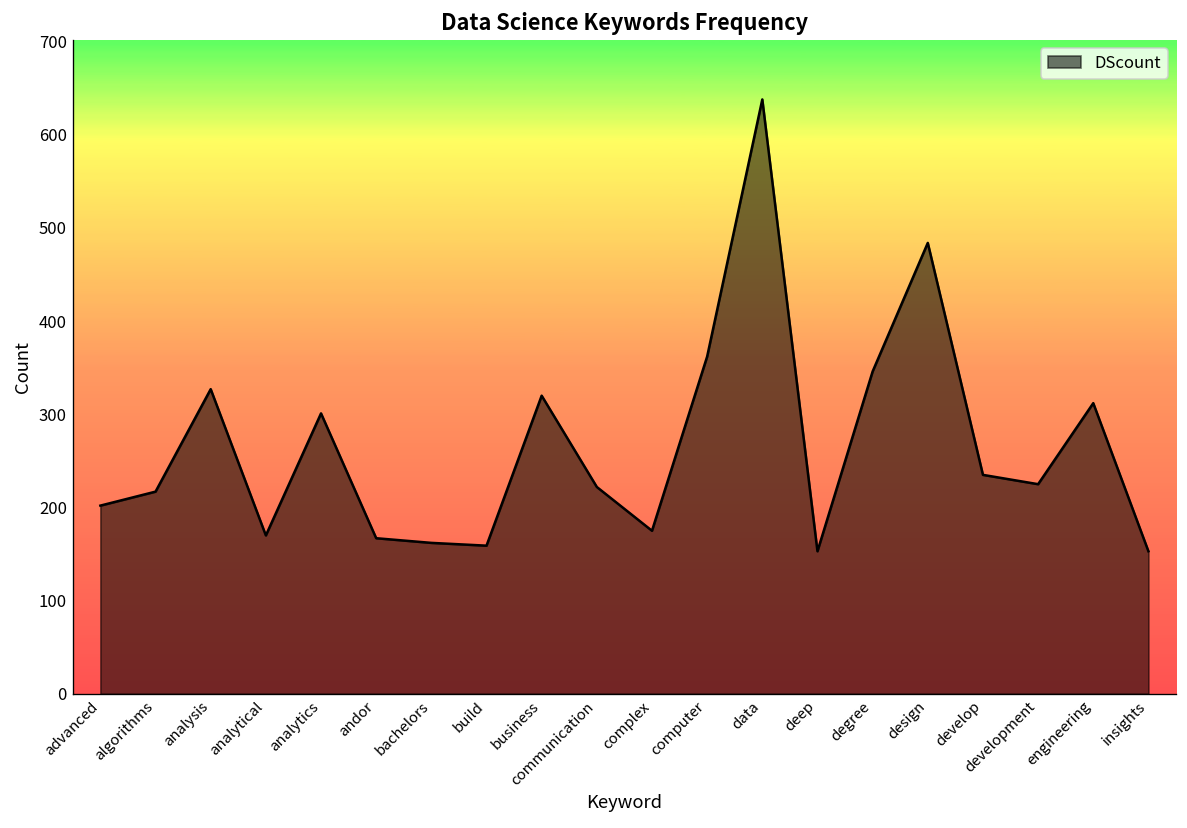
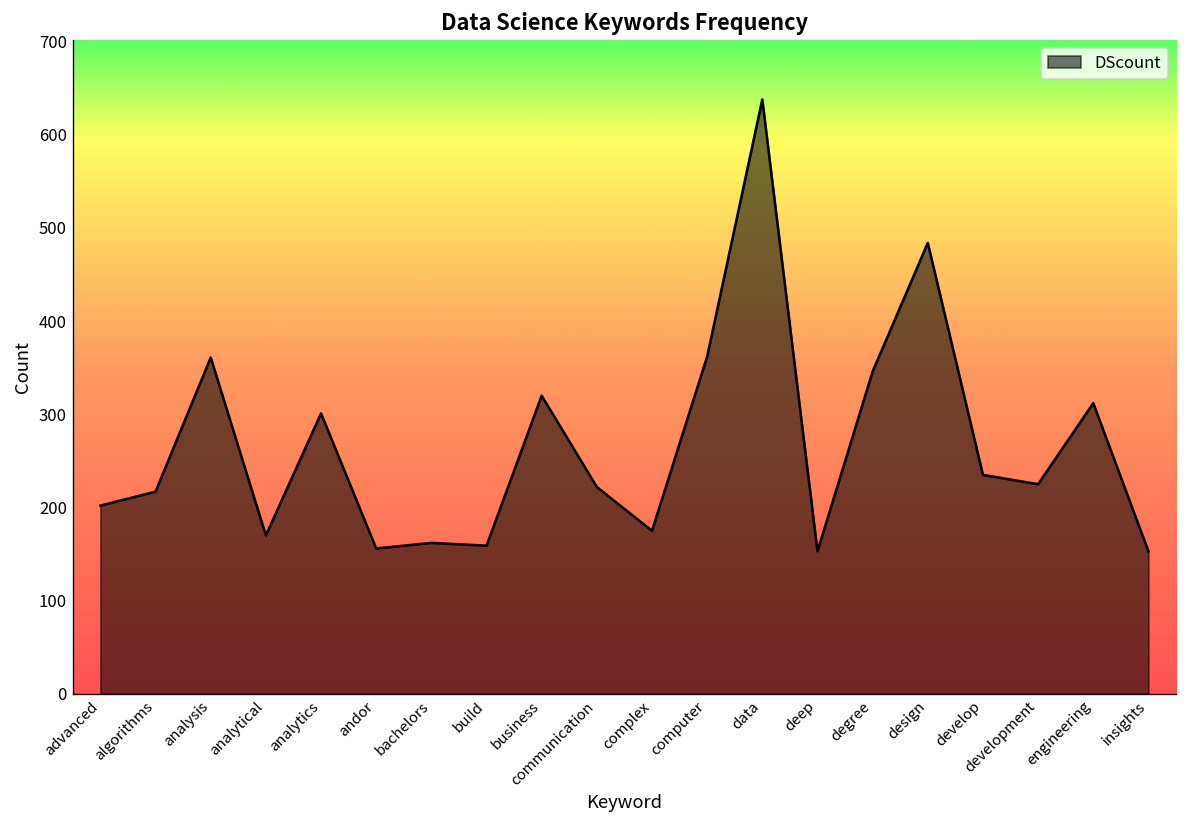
  {
    "advanced": 200,
    "algorithms": 220,
-   "analysis": 330,
+   "analysis": 360,
    "analytical": 170,
    "analytics": 300,
-   "andor": 170,
+   "andor": 160,
    "bachelors": 160,
    "build": 160,
    "business": 320,
    "communication": 220,
    "complex": 180,
    "computer": 360,
    "data": 640,
    "deep": 150,
    "degree": 350,
    "design": 480,
    "develop": 240,
    "development": 230,
    "engineering": 310,
    "insights": 150
  }
